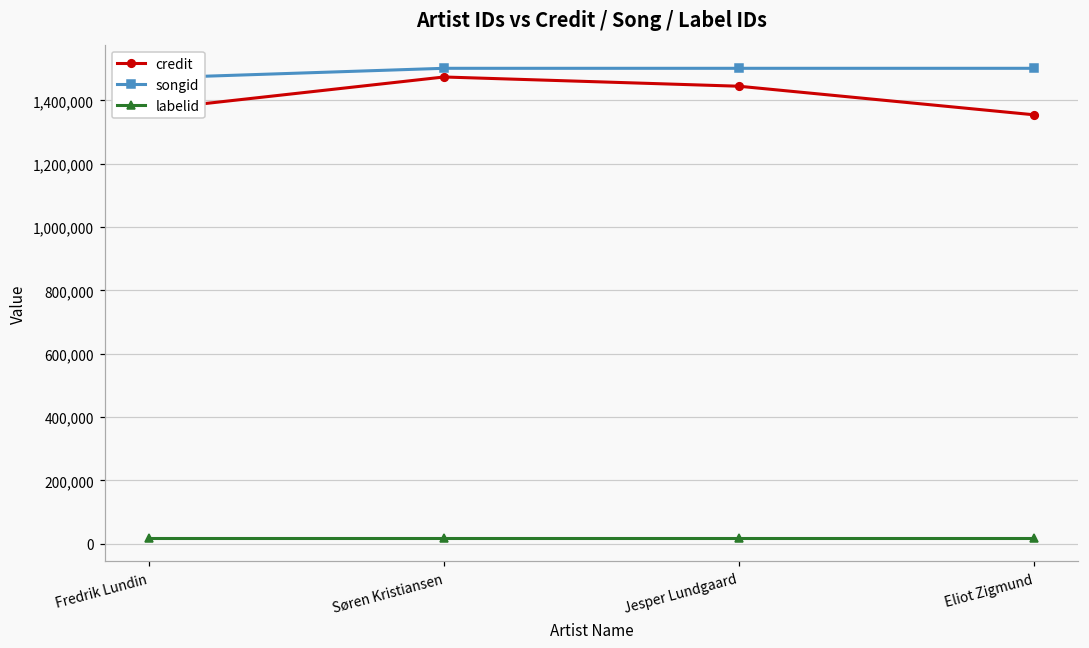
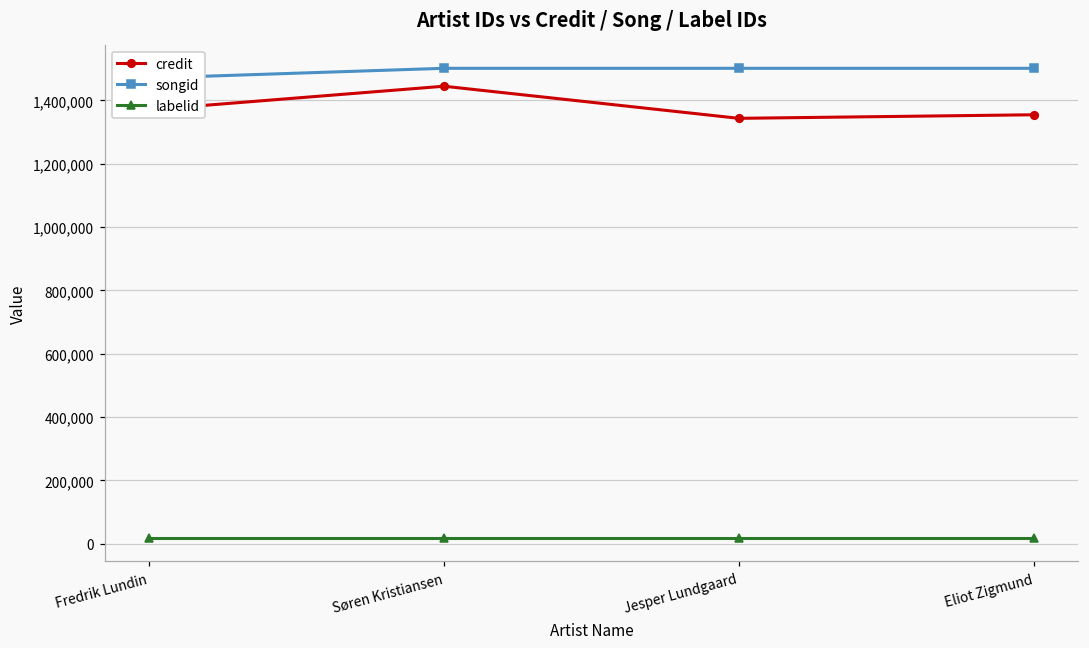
  {
    "credit": {
-     "Søren Kristiansen": "1,470,000",
-     "Jesper Lundgaard": "1,440,000",
+     "Søren Kristiansen": "1,440,000",
+     "Jesper Lundgaard": "1,340,000",
      "Eliot Zigmund": "1,350,000"
    },
    "songid": {
      "Søren Kristiansen": "1,500,000",
      "Jesper Lundgaard": "1,500,000",
      "Eliot Zigmund": "1,500,000"
    },
    "labelid": {
      "Fredrik Lundin": "20,000",
      "Søren Kristiansen": "20,000",
      "Jesper Lundgaard": "20,000",
      "Eliot Zigmund": "20,000"
    }
  }
